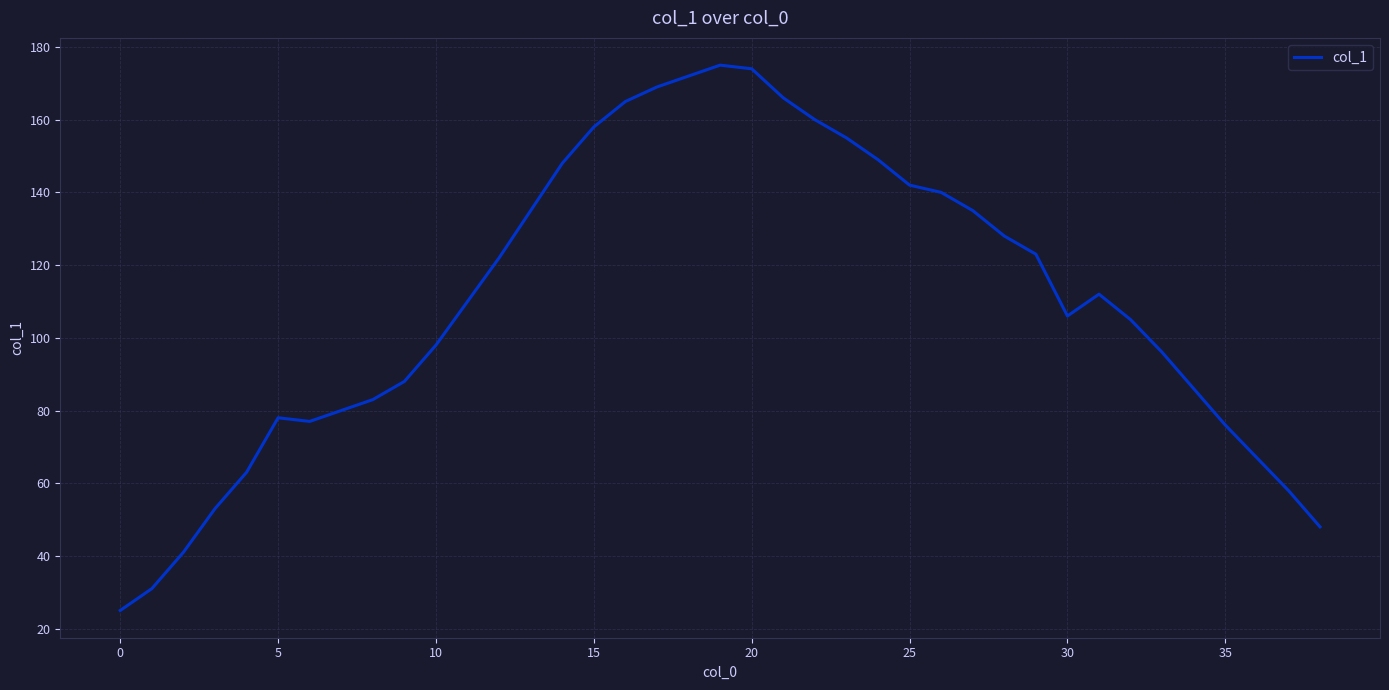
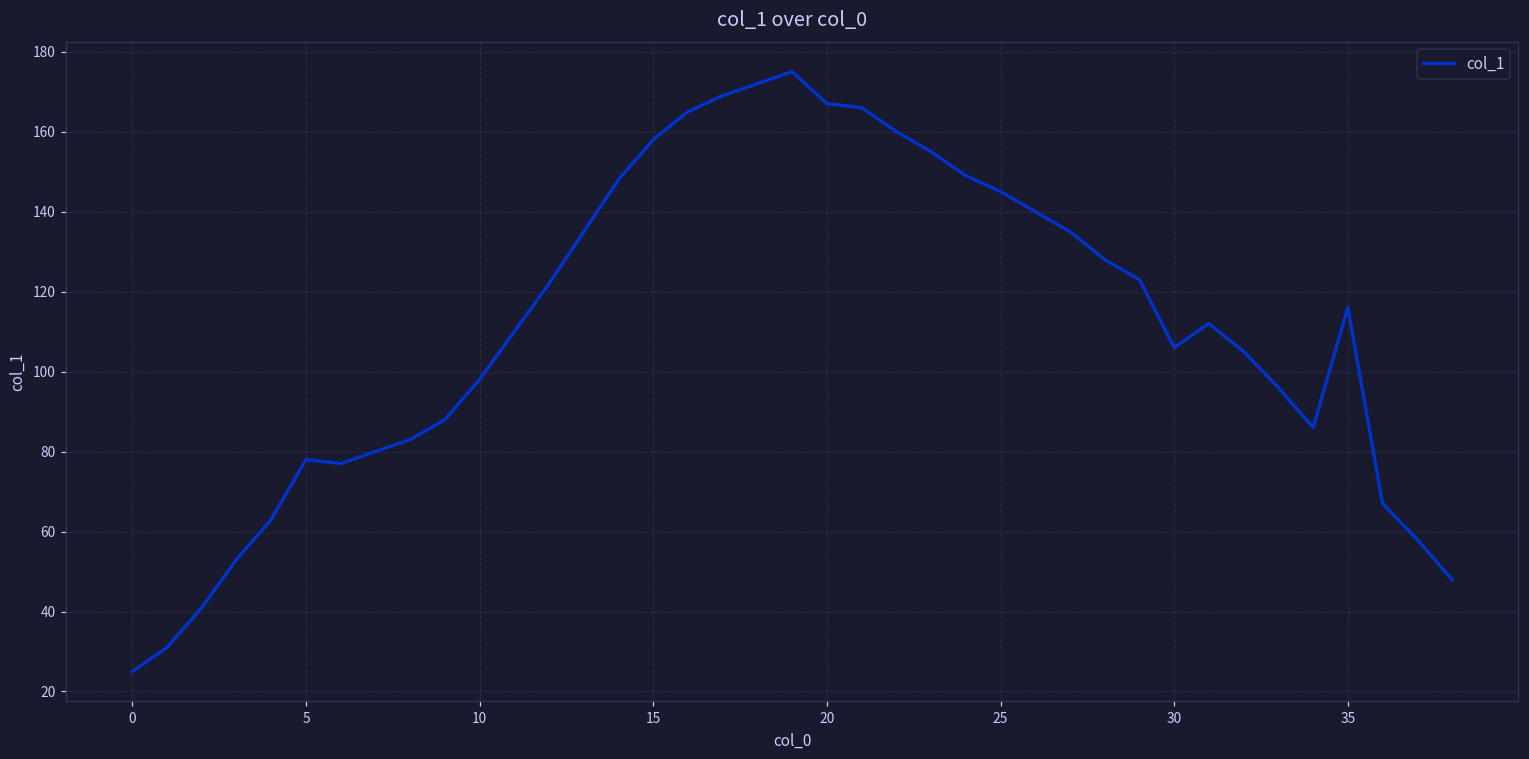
  {
    "0": 25,
    "5": 78,
    "10": 98,
    "15": 158,
-   "20": 174,
-   "25": 142,
+   "20": 167,
+   "25": 145,
    "30": 106,
-   "35": 76
+   "35": 116
  }
